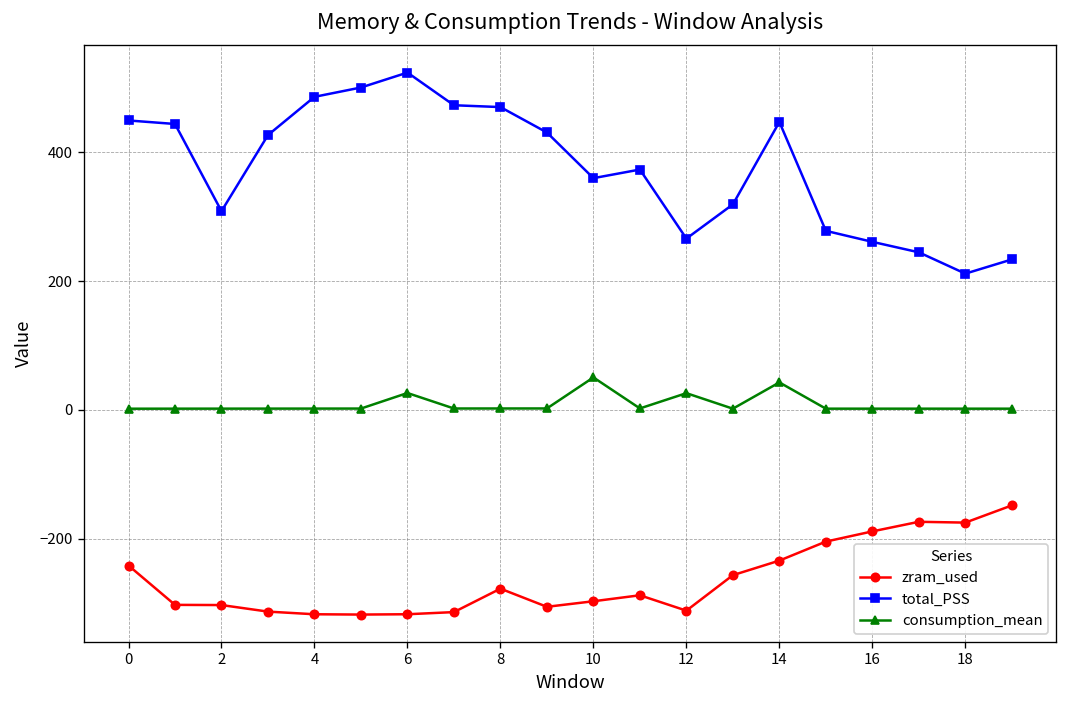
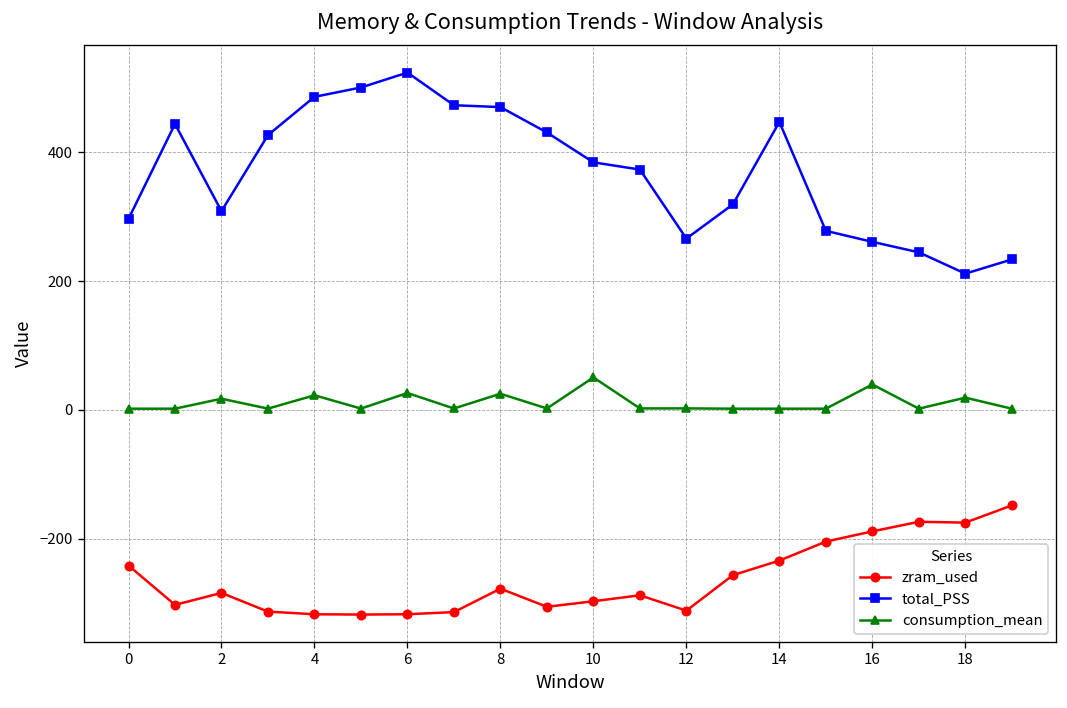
  {
    "zram_used": {
      "0": -240,
-     "2": -300,
+     "2": -280,
      "4": -320,
      "6": -320,
      "8": -280,
      "10": -300,
      "12": -310,
      "14": -230,
      "16": -190,
      "18": -170
    },
    "total_PSS": {
-     "0": 450,
+     "0": 300,
      "2": 310,
      "4": 490,
      "6": 520,
      "8": 470,
-     "10": 360,
+     "10": 380,
      "12": 270,
      "14": 450,
      "16": 260,
      "18": 210
    },
    "consumption_mean": {
      "0": 0,
-     "2": 0,
-     "4": 0,
+     "2": 20,
+     "4": 20,
      "6": 30,
-     "8": 0,
+     "8": 30,
      "10": 50,
-     "12": 30,
-     "14": 40,
-     "16": 0,
-     "18": 0
+     "12": 0,
+     "14": 0,
+     "16": 40,
+     "18": 20
    }
  }
